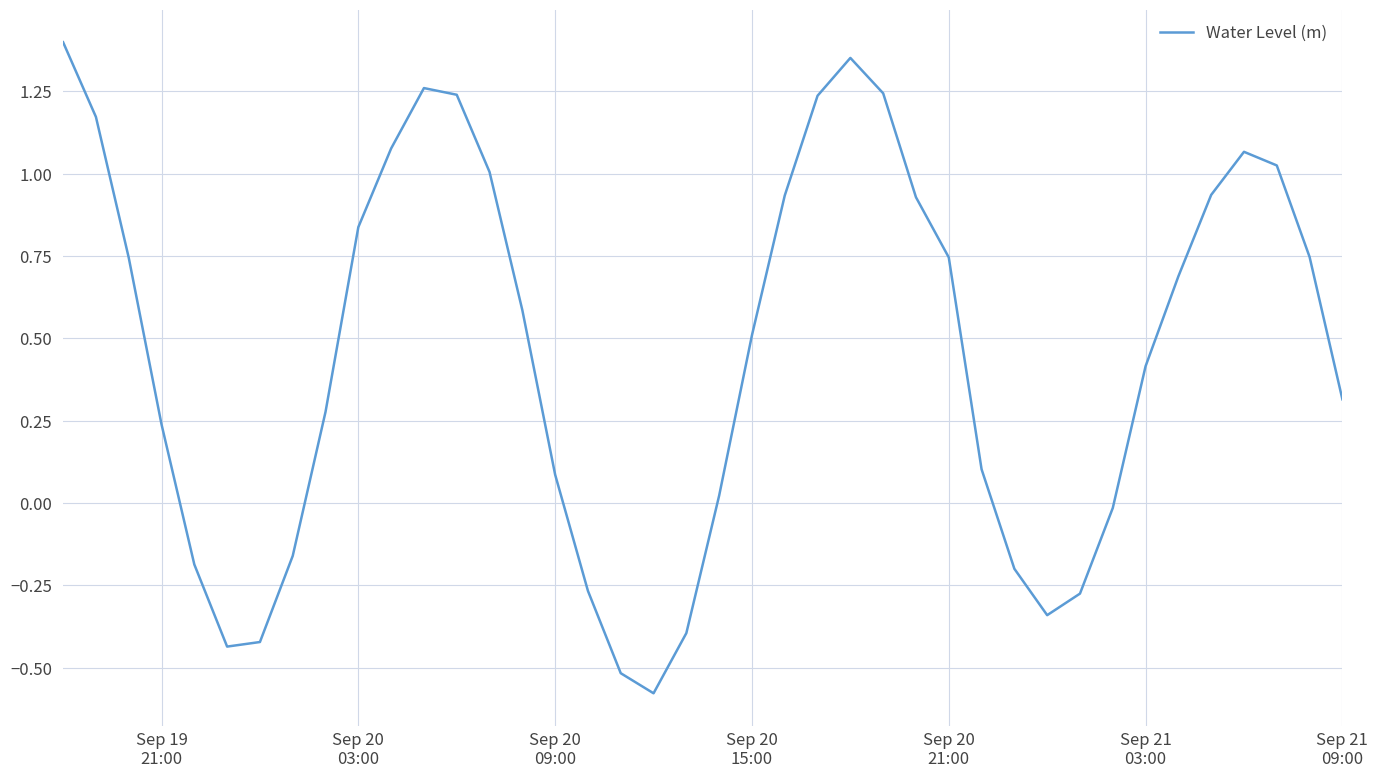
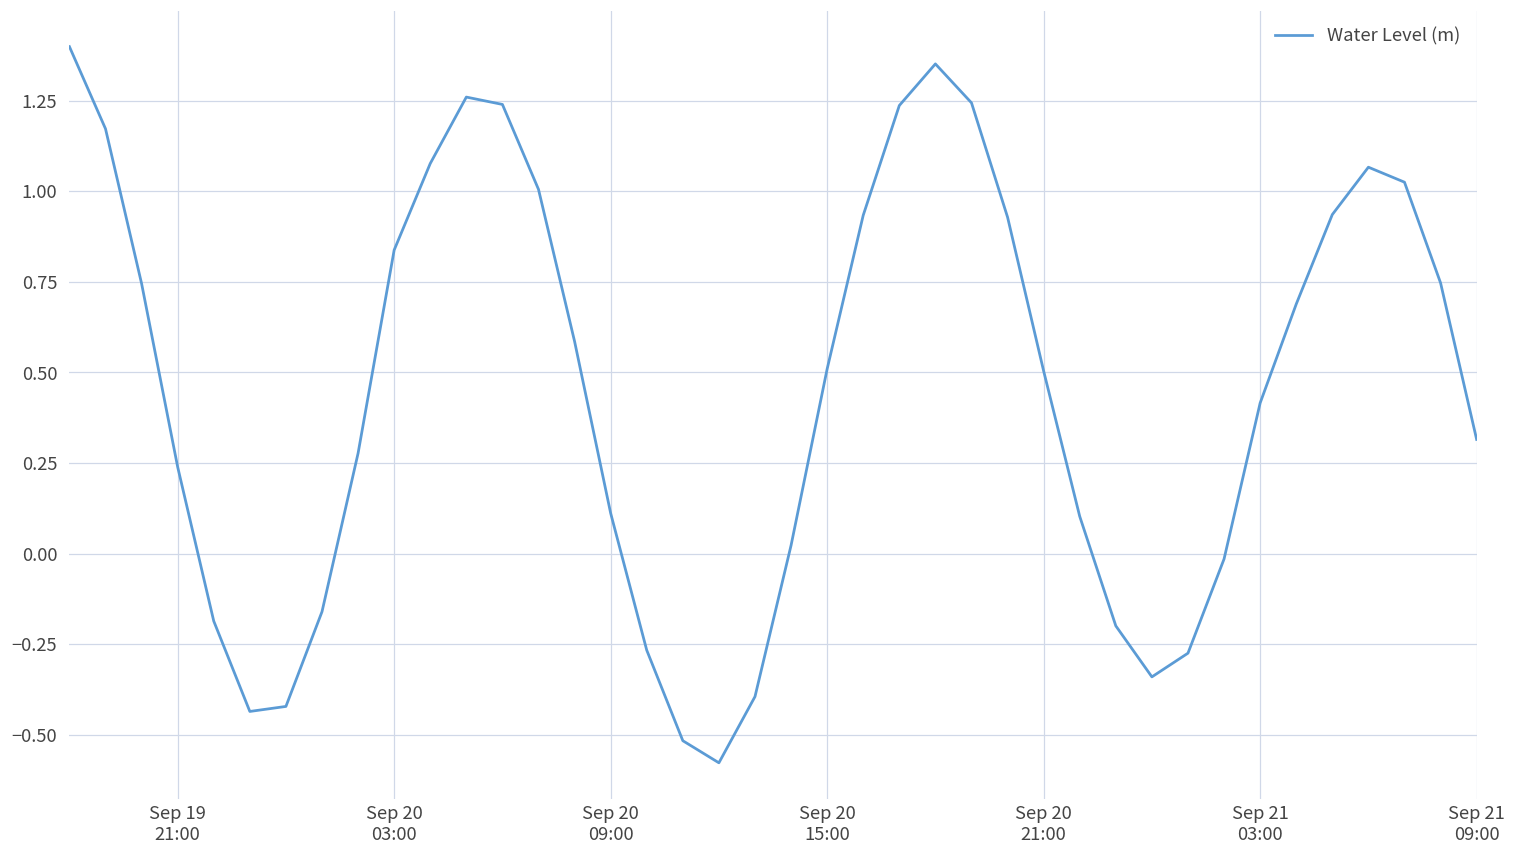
  {
    "Sep 19 21:00": 0.24,
    "Sep 20 03:00": 0.84,
-   "Sep 20 09:00": 0.09,
+   "Sep 20 09:00": 0.11,
    "Sep 20 15:00": 0.51,
-   "Sep 20 21:00": 0.75,
+   "Sep 20 21:00": 0.50,
    "Sep 21 03:00": 0.42,
    "Sep 21 09:00": 0.31
  }
